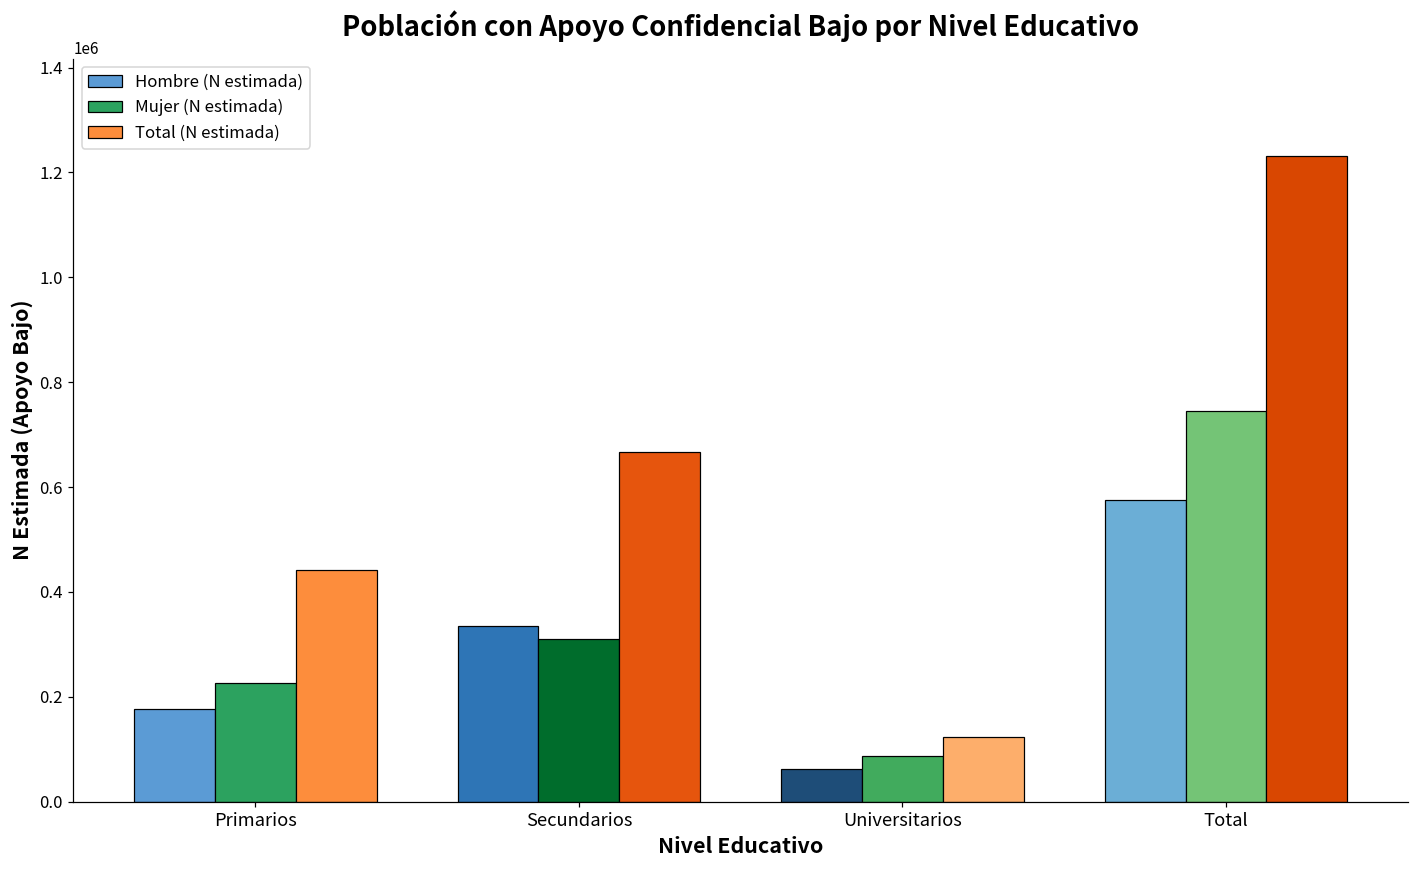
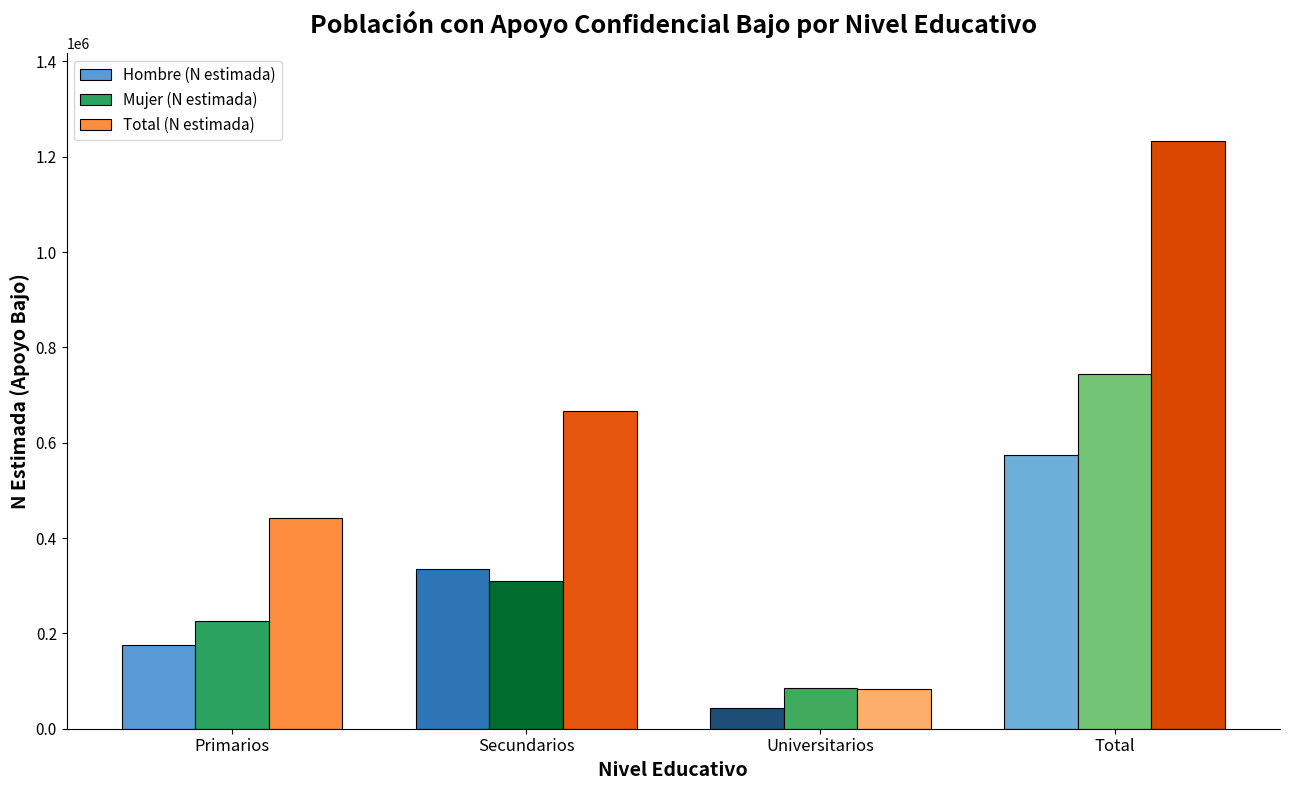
  {
    "Hombre (N estimada)": {
      "Primarios": 180000,
      "Secundarios": 340000,
-     "Universitarios": 60000,
+     "Universitarios": 40000,
      "Total": 570000
    },
    "Mujer (N estimada)": {
      "Primarios": 230000,
      "Secundarios": 310000,
      "Universitarios": 90000,
      "Total": 740000
    },
    "Total (N estimada)": {
      "Primarios": 440000,
      "Secundarios": 670000,
-     "Universitarios": 120000,
+     "Universitarios": 80000,
      "Total": 1230000
    }
  }
